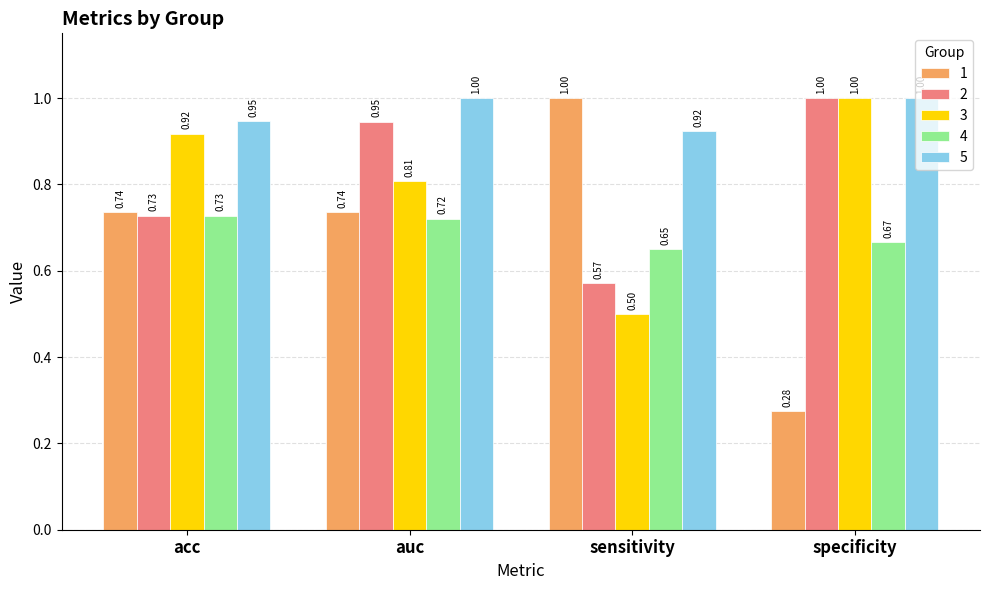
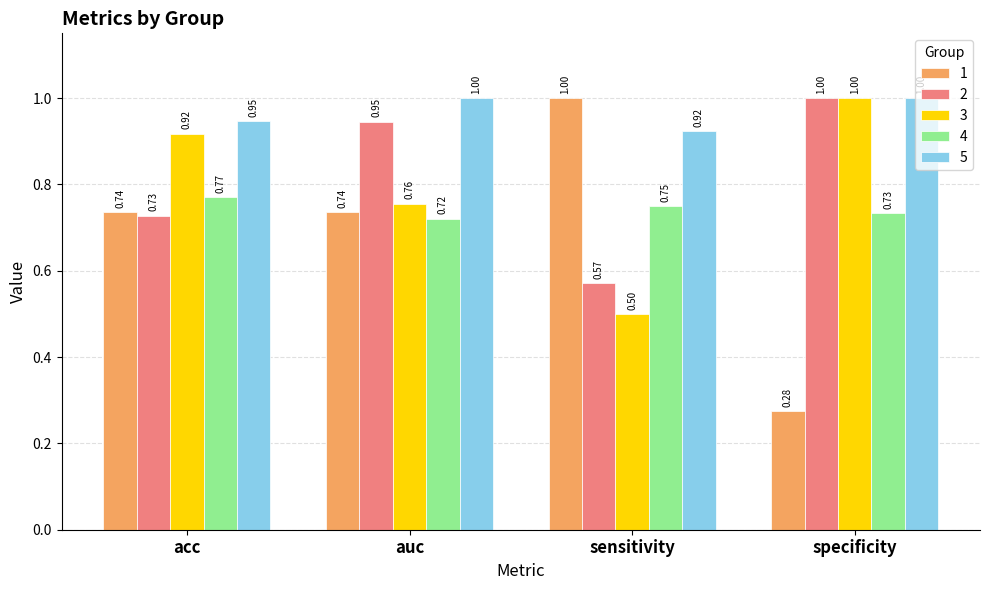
  {
    "3": {
      "acc": 0.92,
-     "auc": 0.81,
+     "auc": 0.76,
      "sensitivity": 0.50,
      "specificity": 1.00
    },
    "4": {
-     "acc": 0.73,
+     "acc": 0.77,
      "auc": 0.72,
-     "sensitivity": 0.65,
-     "specificity": 0.67
+     "sensitivity": 0.75,
+     "specificity": 0.73
    },
    "5": {
      "acc": 0.95,
      "auc": 1.00,
      "sensitivity": 0.92
    }
  }
